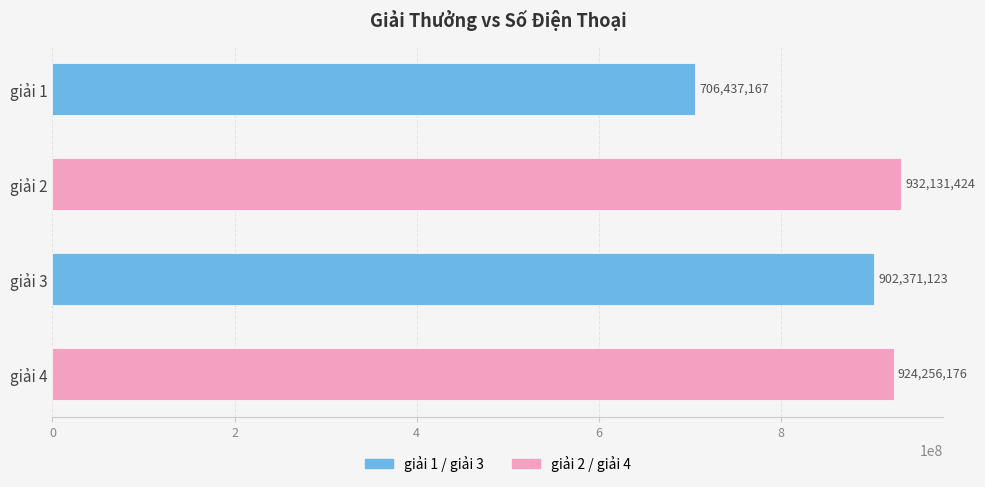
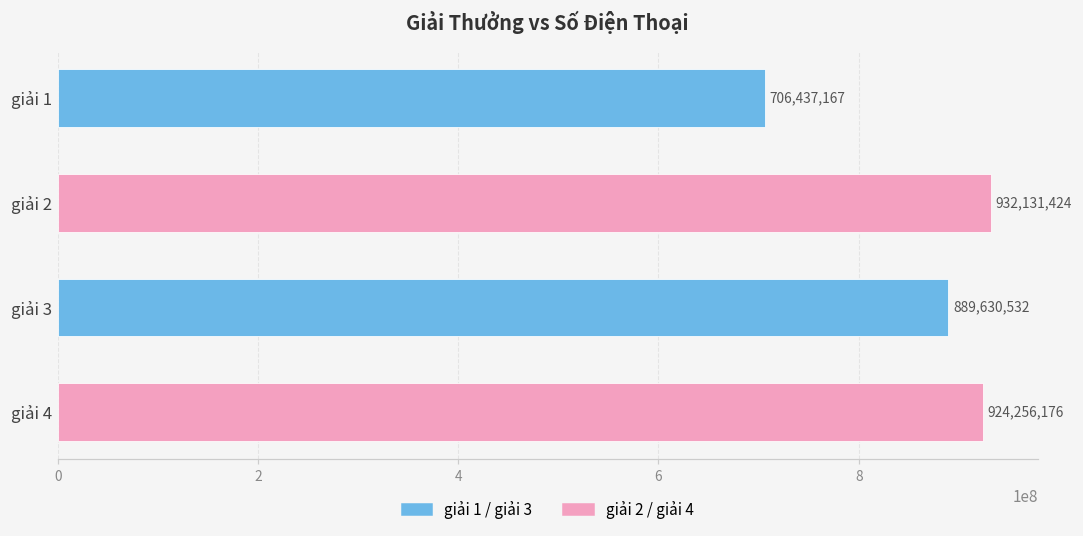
  {
    "giải 1": "706,437,167",
    "giải 2": "932,131,424",
-   "giải 3": "902,371,123",
+   "giải 3": "889,630,532",
    "giải 4": "924,256,176"
  }
